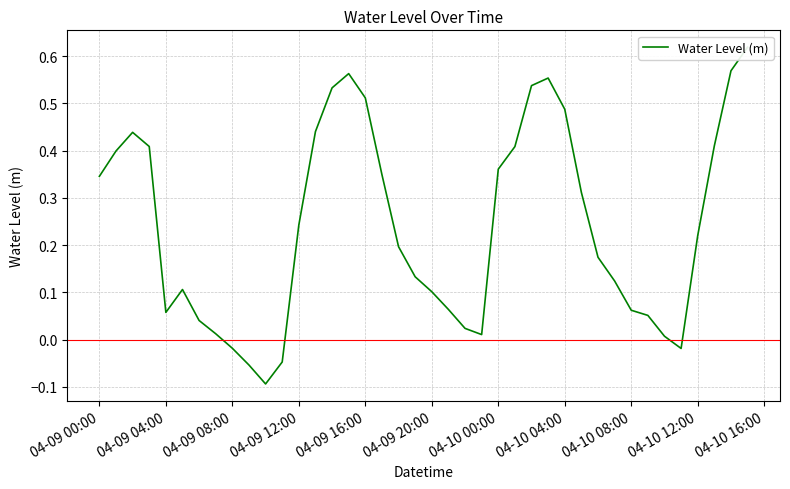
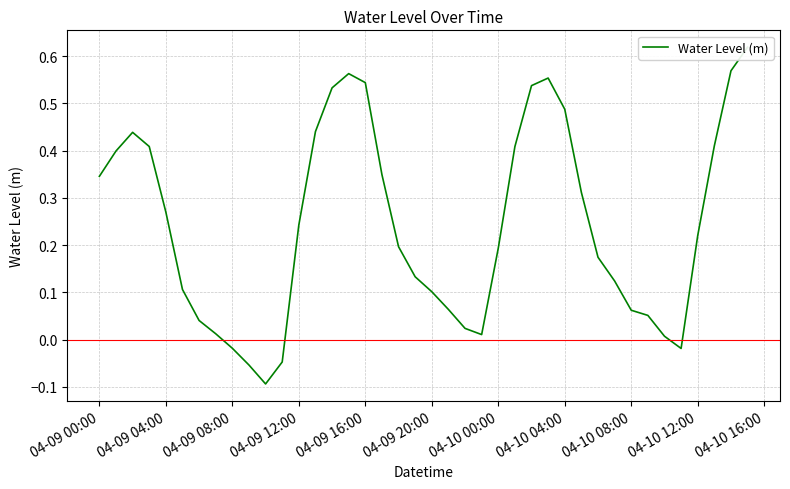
  {
    "04-09 00:00": 0.35,
-   "04-09 04:00": 0.06,
+   "04-09 04:00": 0.27,
    "04-09 08:00": -0.02,
    "04-09 12:00": 0.24,
-   "04-09 16:00": 0.51,
+   "04-09 16:00": 0.54,
    "04-09 20:00": 0.10,
-   "04-10 00:00": 0.36,
+   "04-10 00:00": 0.19,
    "04-10 04:00": 0.49,
    "04-10 08:00": 0.06,
    "04-10 12:00": 0.22
  }
